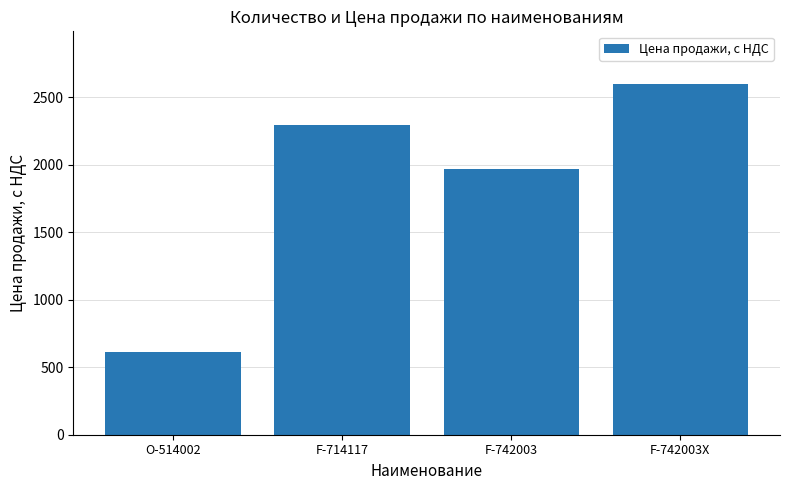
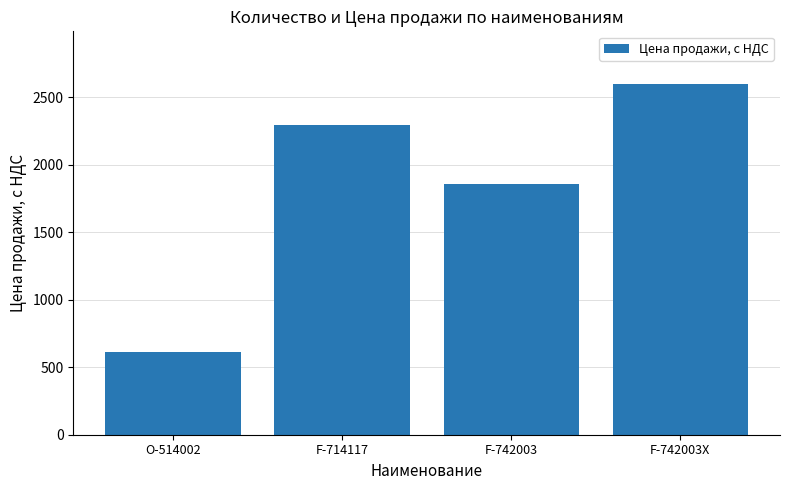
  {
    "О-514002": 610,
    "F-714117": 2300,
-   "F-742003": 1970,
+   "F-742003": 1860,
    "F-742003X": 2600
  }
